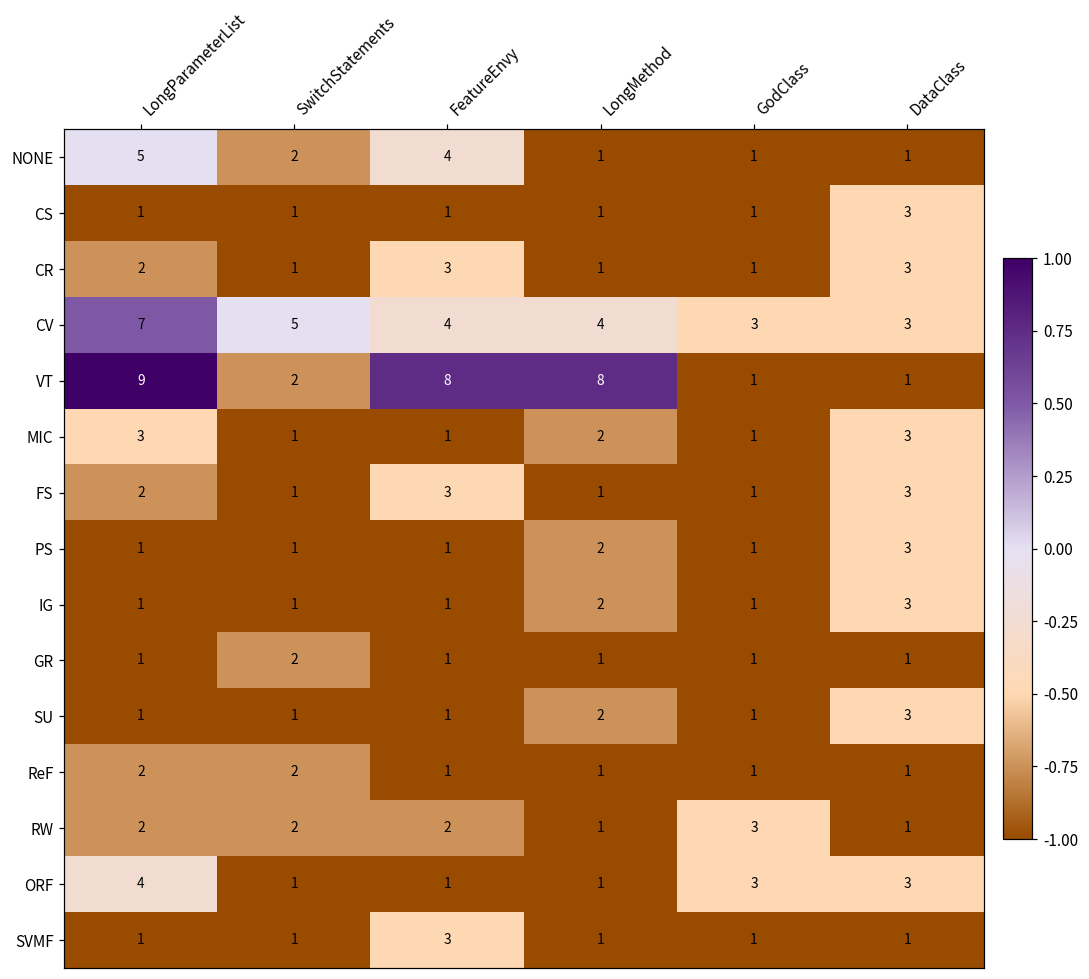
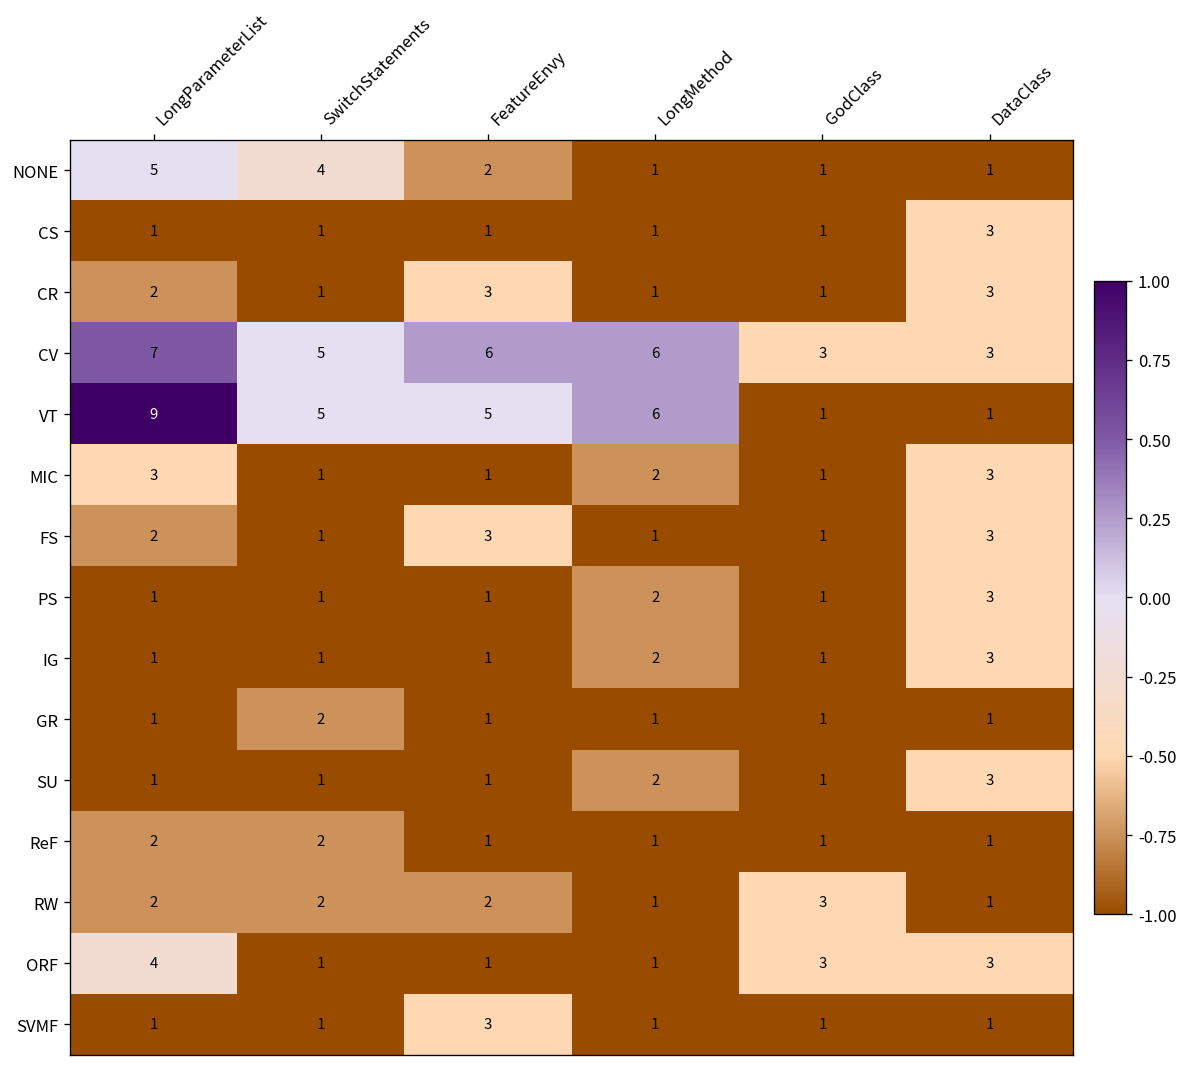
  {
    "NONE": {
      "LongParameterList": 5,
-     "SwitchStatements": 2,
-     "FeatureEnvy": 4,
+     "SwitchStatements": 4,
+     "FeatureEnvy": 2,
      "LongMethod": 1,
      "GodClass": 1,
      "DataClass": 1
    },
    "CS": {
      "LongParameterList": 1,
      "SwitchStatements": 1,
      "FeatureEnvy": 1,
      "LongMethod": 1,
      "GodClass": 1,
      "DataClass": 3
    },
    "CR": {
      "LongParameterList": 2,
      "SwitchStatements": 1,
      "FeatureEnvy": 3,
      "LongMethod": 1,
      "GodClass": 1,
      "DataClass": 3
    },
    "CV": {
      "LongParameterList": 7,
      "SwitchStatements": 5,
-     "FeatureEnvy": 4,
-     "LongMethod": 4,
+     "FeatureEnvy": 6,
+     "LongMethod": 6,
      "GodClass": 3,
      "DataClass": 3
    },
    "VT": {
      "LongParameterList": 9,
-     "SwitchStatements": 2,
-     "FeatureEnvy": 8,
-     "LongMethod": 8,
+     "SwitchStatements": 5,
+     "FeatureEnvy": 5,
+     "LongMethod": 6,
      "GodClass": 1,
      "DataClass": 1
    },
    "MIC": {
      "LongParameterList": 3,
      "SwitchStatements": 1,
      "FeatureEnvy": 1,
      "LongMethod": 2,
      "GodClass": 1,
      "DataClass": 3
    },
    "FS": {
      "LongParameterList": 2,
      "SwitchStatements": 1,
      "FeatureEnvy": 3,
      "LongMethod": 1,
      "GodClass": 1,
      "DataClass": 3
    },
    "PS": {
      "LongParameterList": 1,
      "SwitchStatements": 1,
      "FeatureEnvy": 1,
      "LongMethod": 2,
      "GodClass": 1,
      "DataClass": 3
    },
    "IG": {
      "LongParameterList": 1,
      "SwitchStatements": 1,
      "FeatureEnvy": 1,
      "LongMethod": 2,
      "GodClass": 1,
      "DataClass": 3
    },
    "GR": {
      "LongParameterList": 1,
      "SwitchStatements": 2,
      "FeatureEnvy": 1,
      "LongMethod": 1,
      "GodClass": 1,
      "DataClass": 1
    },
    "SU": {
      "LongParameterList": 1,
      "SwitchStatements": 1,
      "FeatureEnvy": 1,
      "LongMethod": 2,
      "GodClass": 1,
      "DataClass": 3
    },
    "ReF": {
      "LongParameterList": 2,
      "SwitchStatements": 2,
      "FeatureEnvy": 1,
      "LongMethod": 1,
      "GodClass": 1,
      "DataClass": 1
    },
    "RW": {
      "LongParameterList": 2,
      "SwitchStatements": 2,
      "FeatureEnvy": 2,
      "LongMethod": 1,
      "GodClass": 3,
      "DataClass": 1
    },
    "ORF": {
      "LongParameterList": 4,
      "SwitchStatements": 1,
      "FeatureEnvy": 1,
      "LongMethod": 1,
      "GodClass": 3,
      "DataClass": 3
    },
    "SVMF": {
      "LongParameterList": 1,
      "SwitchStatements": 1,
      "FeatureEnvy": 3,
      "LongMethod": 1,
      "GodClass": 1,
      "DataClass": 1
    }
  }
